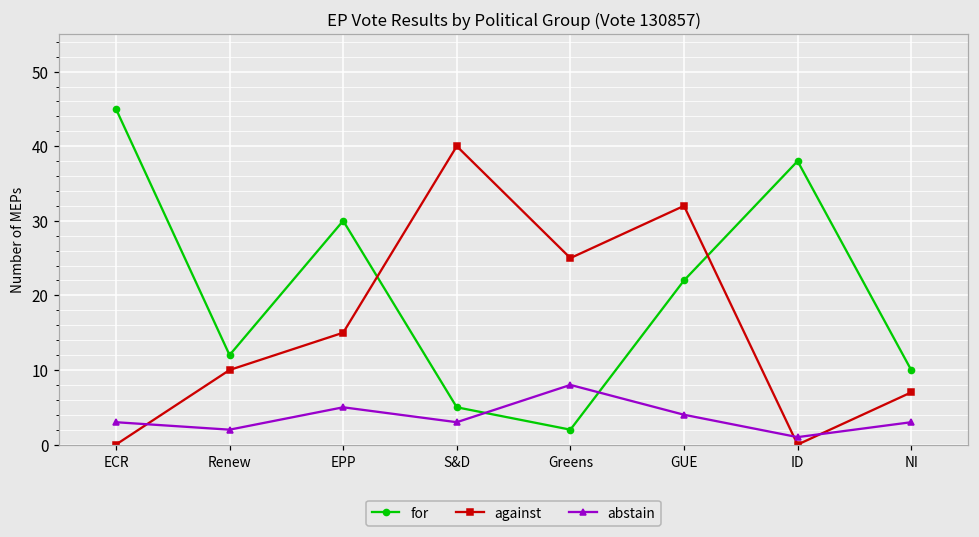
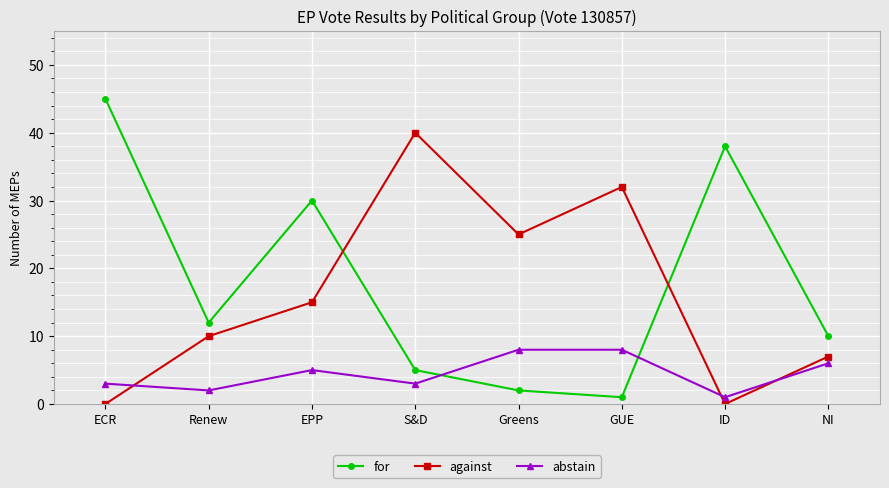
  {
    "for": {
      "ECR": 45,
      "Renew": 12,
      "EPP": 30,
      "S&D": 5,
      "Greens": 2,
-     "GUE": 22,
+     "GUE": 1,
      "ID": 38,
      "NI": 10
    },
    "against": {
      "ECR": 0,
      "Renew": 10,
      "EPP": 15,
      "S&D": 40,
      "Greens": 25,
      "GUE": 32,
      "ID": 0,
      "NI": 7
    },
    "abstain": {
      "ECR": 3,
      "Renew": 2,
      "EPP": 5,
      "S&D": 3,
      "Greens": 8,
-     "GUE": 4,
+     "GUE": 8,
      "ID": 1,
-     "NI": 3
+     "NI": 6
    }
  }
